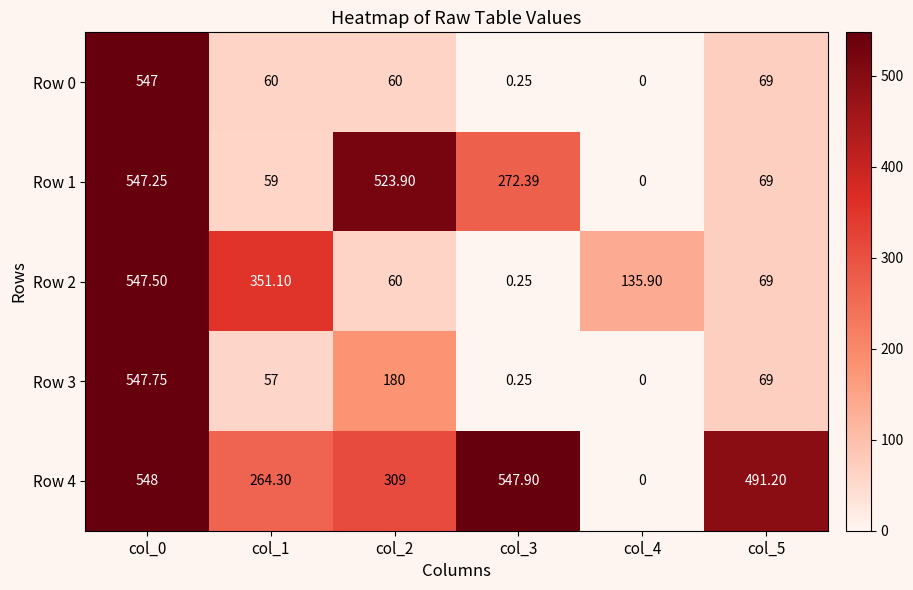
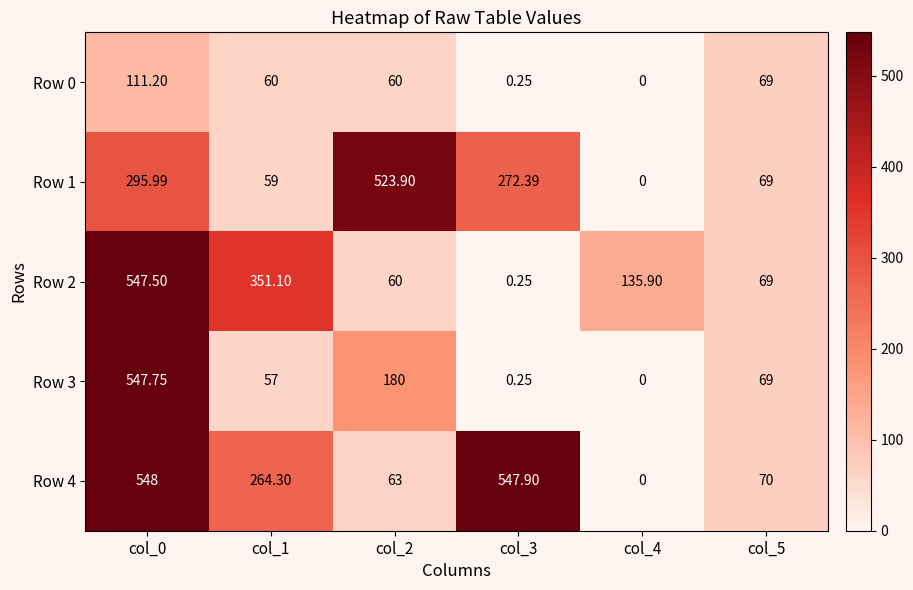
  {
    "Row 0": {
-     "col_0": 547,
+     "col_0": 111.20,
      "col_1": 60,
      "col_2": 60,
      "col_3": 0.25,
      "col_4": 0,
      "col_5": 69
    },
    "Row 1": {
-     "col_0": 547.25,
+     "col_0": 295.99,
      "col_1": 59,
      "col_2": 523.90,
      "col_3": 272.39,
      "col_4": 0,
      "col_5": 69
    },
    "Row 2": {
      "col_0": 547.50,
      "col_1": 351.10,
      "col_2": 60,
      "col_3": 0.25,
      "col_4": 135.90,
      "col_5": 69
    },
    "Row 3": {
      "col_0": 547.75,
      "col_1": 57,
      "col_2": 180,
      "col_3": 0.25,
      "col_4": 0,
      "col_5": 69
    },
    "Row 4": {
      "col_0": 548,
      "col_1": 264.30,
-     "col_2": 309,
+     "col_2": 63,
      "col_3": 547.90,
      "col_4": 0,
-     "col_5": 491.20
+     "col_5": 70
    }
  }
